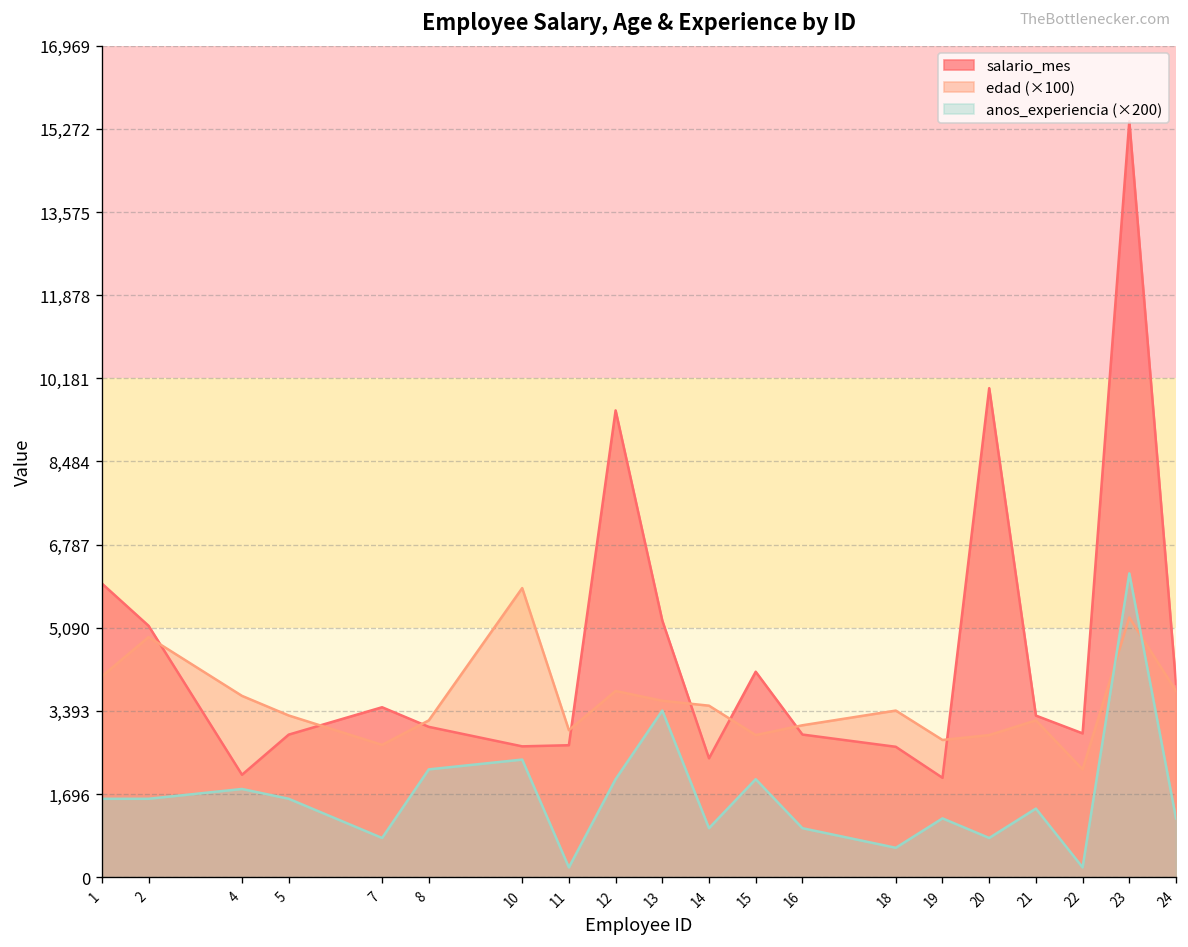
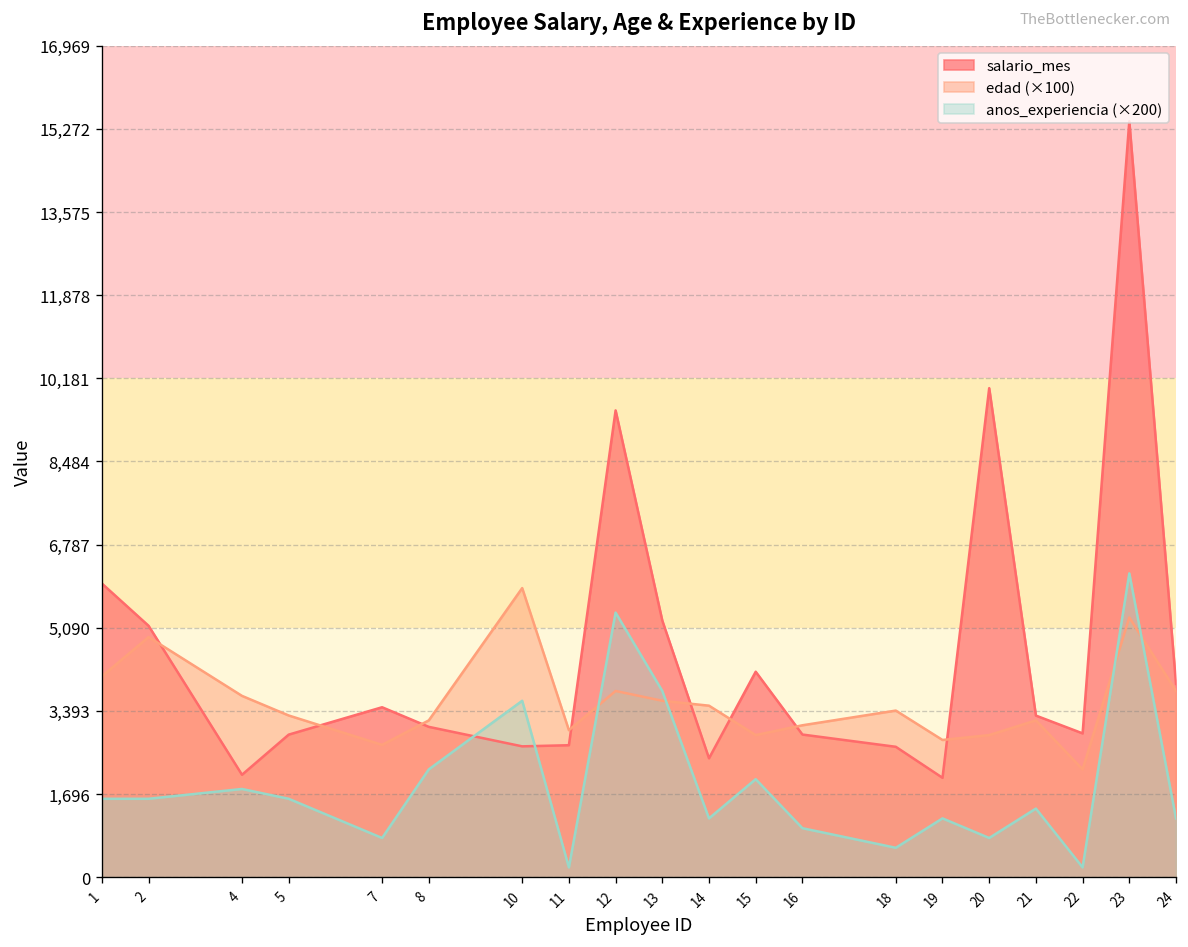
  {
    "anos_experiencia (×200)": {
      "1": "1,600",
      "2": "1,600",
      "4": "1,800",
      "5": "1,600",
      "7": "800",
      "8": "2,200",
-     "10": "2,400",
+     "10": "3,600",
      "11": "200",
-     "12": "2,000",
-     "13": "3,400",
-     "14": "1,000",
+     "12": "5,400",
+     "13": "3,800",
+     "14": "1,200",
      "15": "2,000",
      "16": "1,000",
      "18": "600",
      "19": "1,200",
      "20": "800",
      "21": "1,400",
      "22": "200",
      "23": "6,200",
      "24": "1,200"
    }
  }
